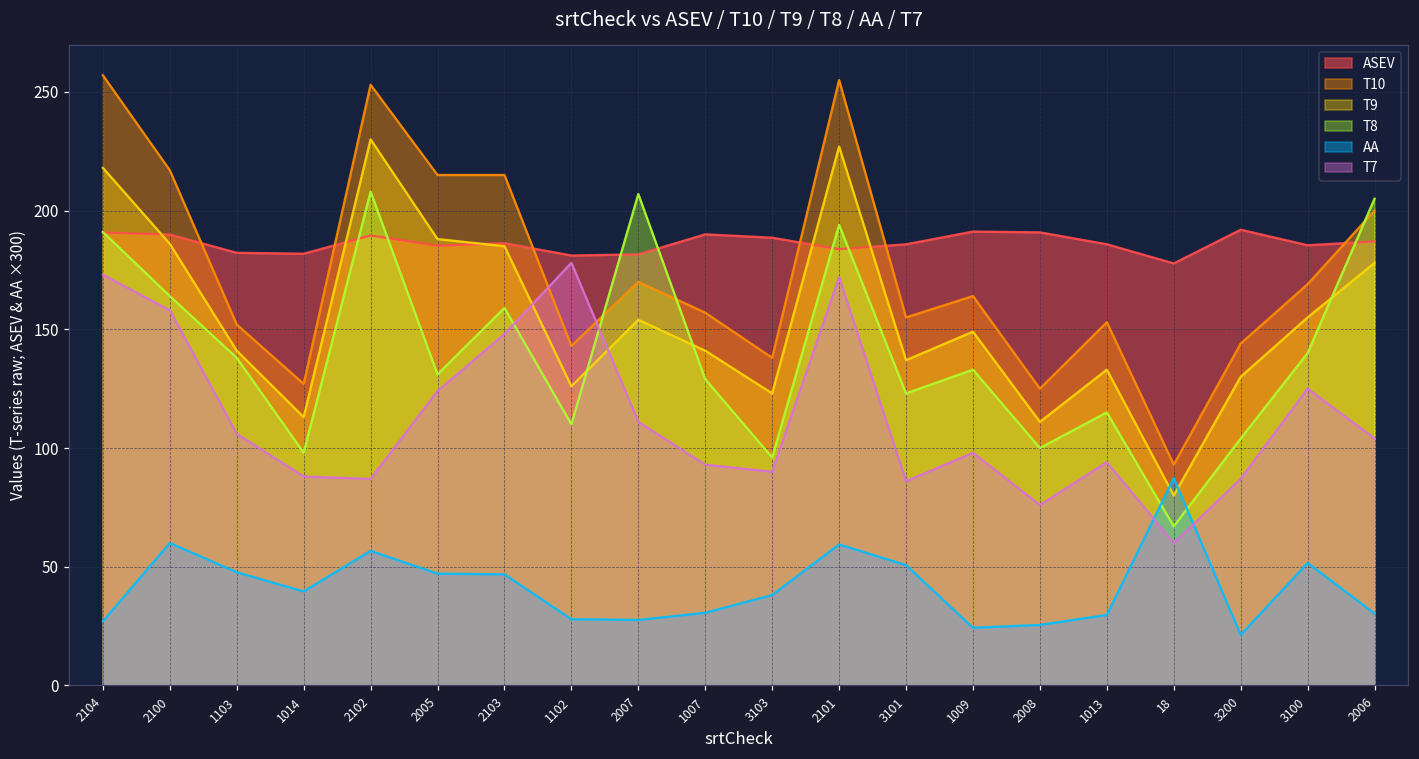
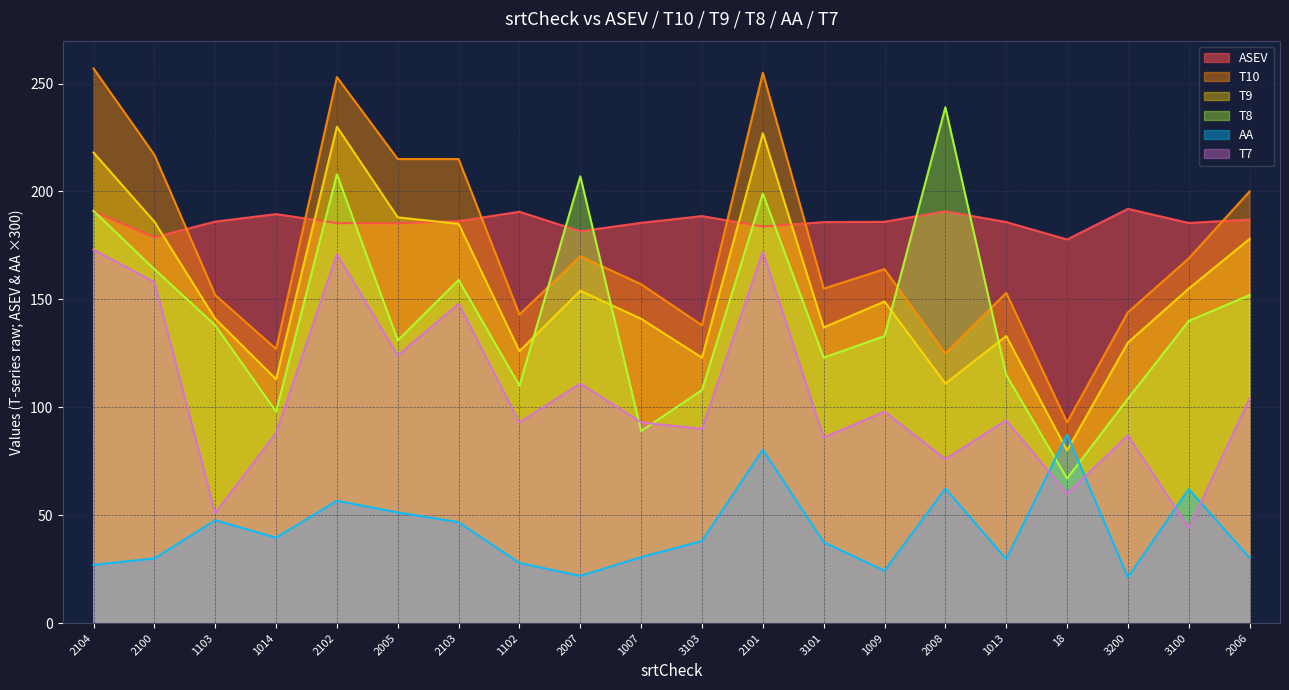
  {
    "ASEV": {
-     "2100": 190,
-     "1103": 182,
-     "1014": 182,
-     "2102": 190,
+     "2100": 179,
+     "1103": 186,
+     "1014": 190,
+     "2102": 185,
      "2005": 185,
      "2103": 186,
-     "1102": 181,
+     "1102": 191,
      "2007": 182,
-     "1007": 190,
+     "1007": 185,
      "3103": 189,
      "2101": 184,
      "3101": 186,
-     "1009": 191,
+     "1009": 186,
      "2008": 191,
      "1013": 186,
      "18": 178,
      "3200": 192,
      "3100": 185,
      "2006": 187
    },
    "T8": {
      "2100": 164,
      "1103": 138,
      "1014": 98,
      "2102": 208,
      "2005": 131,
      "2103": 159,
      "1102": 110,
      "2007": 207,
-     "1007": 129,
-     "3103": 96,
-     "2101": 194,
+     "1007": 89,
+     "3103": 108,
+     "2101": 199,
      "3101": 123,
      "1009": 133,
-     "2008": 100,
+     "2008": 239,
      "1013": 115,
      "18": 67,
      "3200": 104,
      "3100": 140,
-     "2006": 205
+     "2006": 152
    },
    "AA": {
      "2104": 27,
-     "2100": 60,
+     "2100": 30,
      "1103": 48,
      "1014": 40,
      "2102": 57,
-     "2005": 47,
+     "2005": 51,
      "2103": 47,
      "1102": 28,
-     "2007": 28,
+     "2007": 22,
      "1007": 31,
      "3103": 38,
-     "2101": 59,
-     "3101": 51,
+     "2101": 80,
+     "3101": 38,
      "1009": 24,
-     "2008": 26,
+     "2008": 62,
      "1013": 30,
      "18": 87,
      "3200": 21,
-     "3100": 52,
+     "3100": 62,
      "2006": 30
    },
    "T7": {
      "2104": 173,
      "2100": 158,
-     "1103": 106,
+     "1103": 51,
      "1014": 88,
-     "2102": 87,
+     "2102": 171,
      "2005": 124,
      "2103": 148,
-     "1102": 178,
+     "1102": 93,
      "2007": 111,
      "1007": 93,
      "3103": 90,
      "2101": 172,
      "3101": 86,
      "1009": 98,
      "2008": 76,
      "1013": 94,
      "18": 60,
      "3200": 87,
-     "3100": 125,
+     "3100": 44,
      "2006": 104
    }
  }
